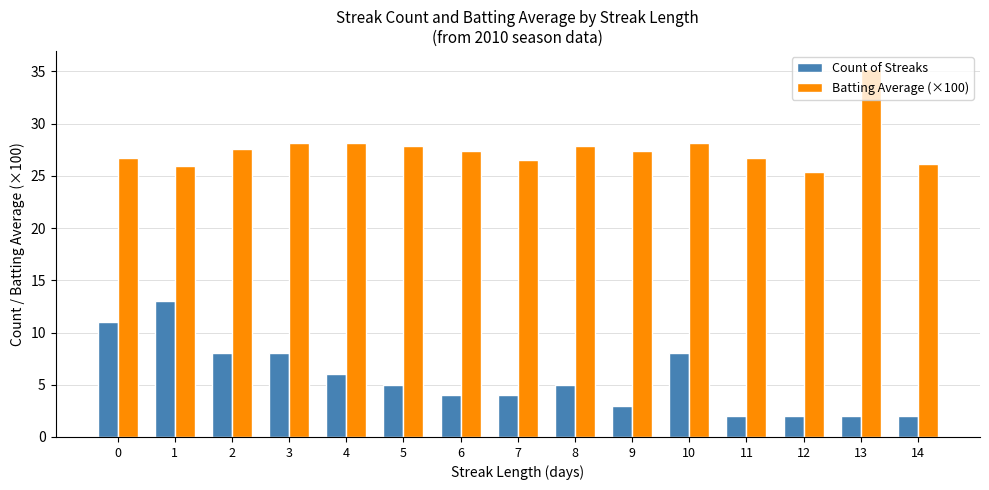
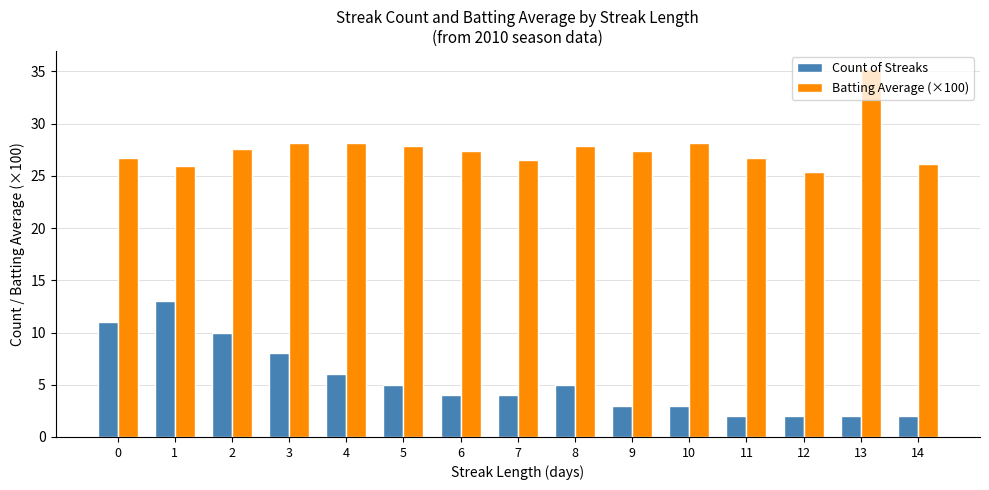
  {
    "Count of Streaks": {
      "0": 11,
      "1": 13,
-     "2": 8,
+     "2": 10,
      "3": 8,
      "4": 6,
      "5": 5,
      "6": 4,
      "7": 4,
      "8": 5,
      "9": 3,
-     "10": 8,
+     "10": 3,
      "11": 2,
      "12": 2,
      "13": 2,
      "14": 2
    },
    "Batting Average (×100)": {
      "0": 26.7,
      "1": 26,
      "2": 27.6,
      "3": 28,
      "4": 28,
      "5": 28,
      "6": 27.4,
      "7": 26.5,
      "8": 28,
      "9": 27.4,
      "10": 28,
      "11": 26.7,
      "12": 25.4,
      "14": 26
    }
  }
